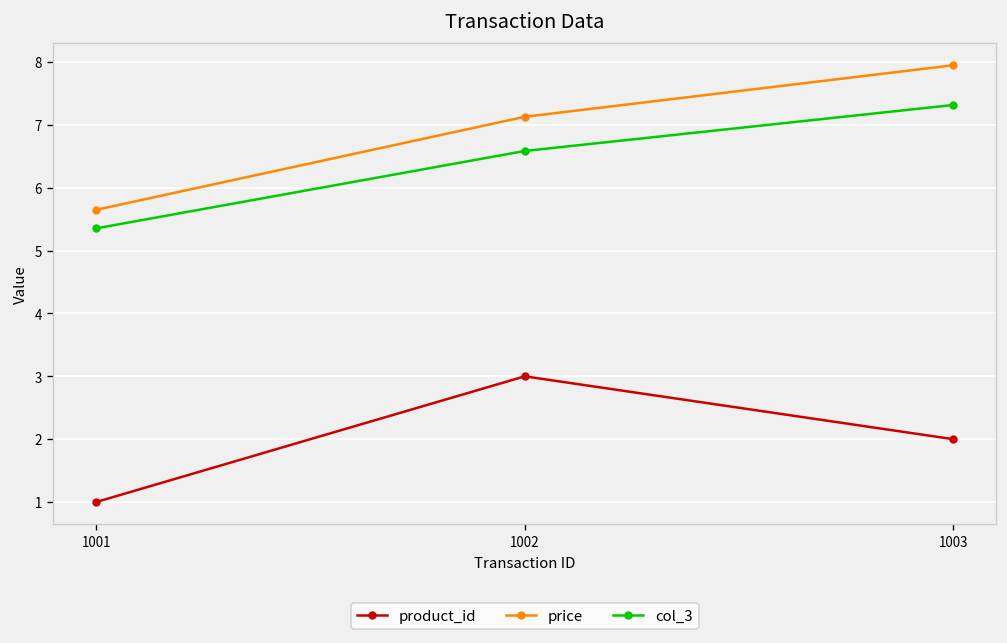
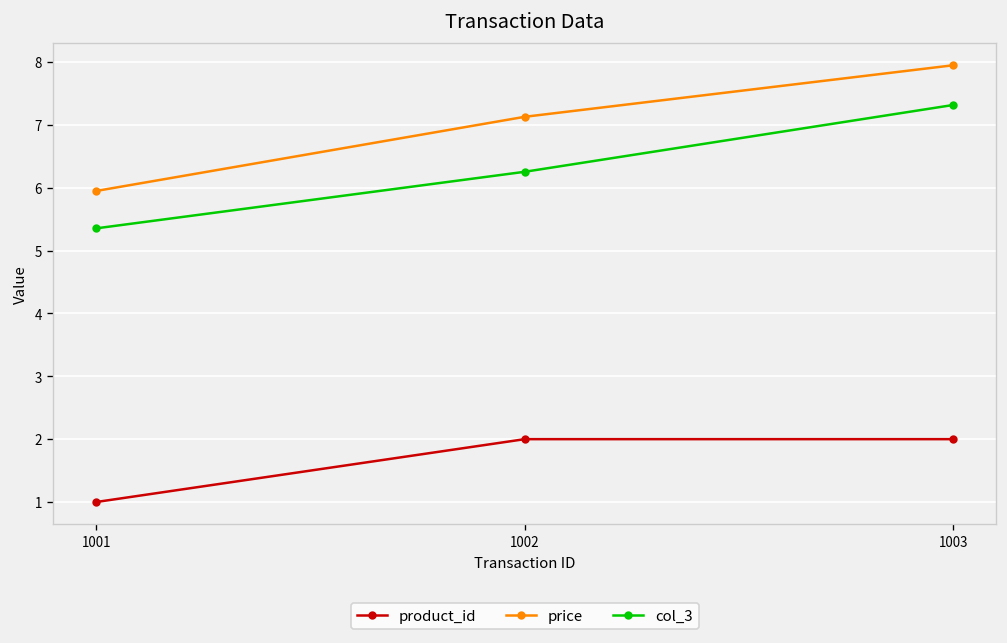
  {
    "product_id": {
      "1001": 1,
-     "1002": 3,
+     "1002": 2,
      "1003": 2
    },
    "price": {
-     "1001": 5.7,
+     "1001": 6.0,
      "1002": 7.1,
      "1003": 8.0
    },
    "col_3": {
      "1001": 5.4,
-     "1002": 6.6,
+     "1002": 6.3,
      "1003": 7.3
    }
  }
